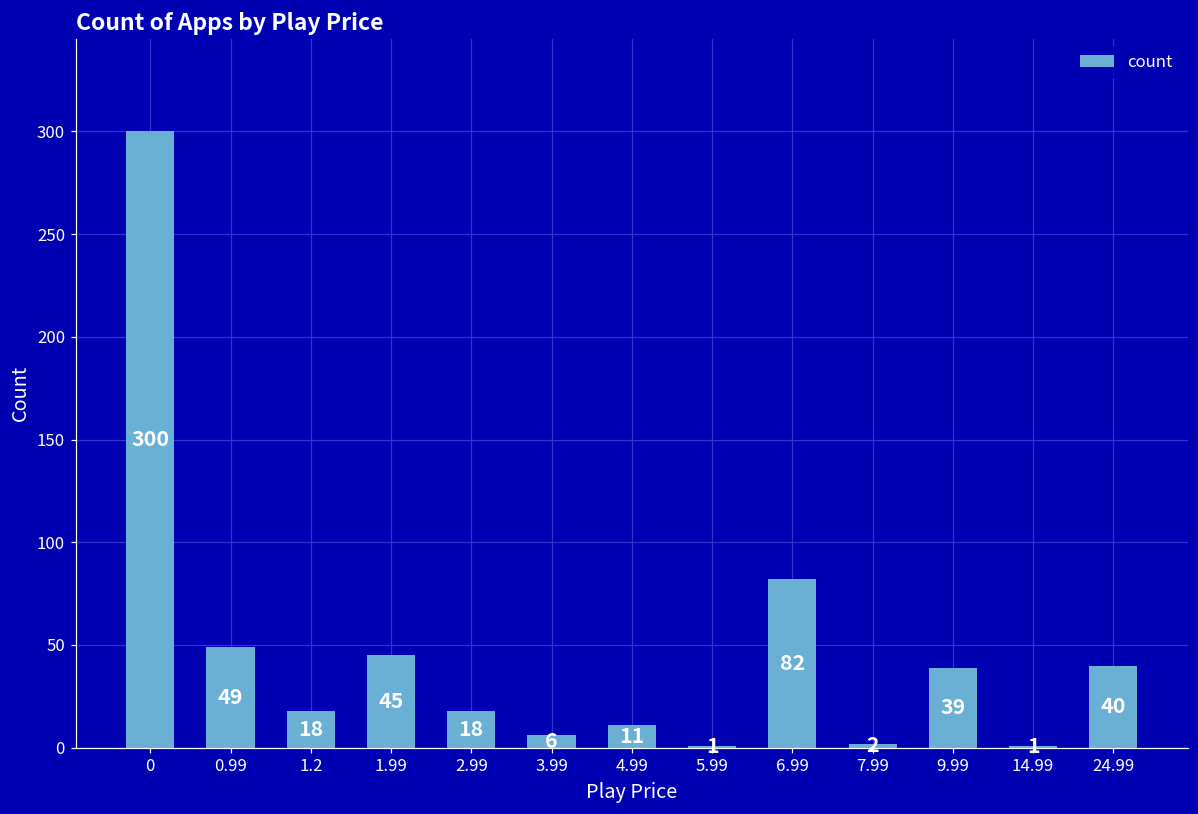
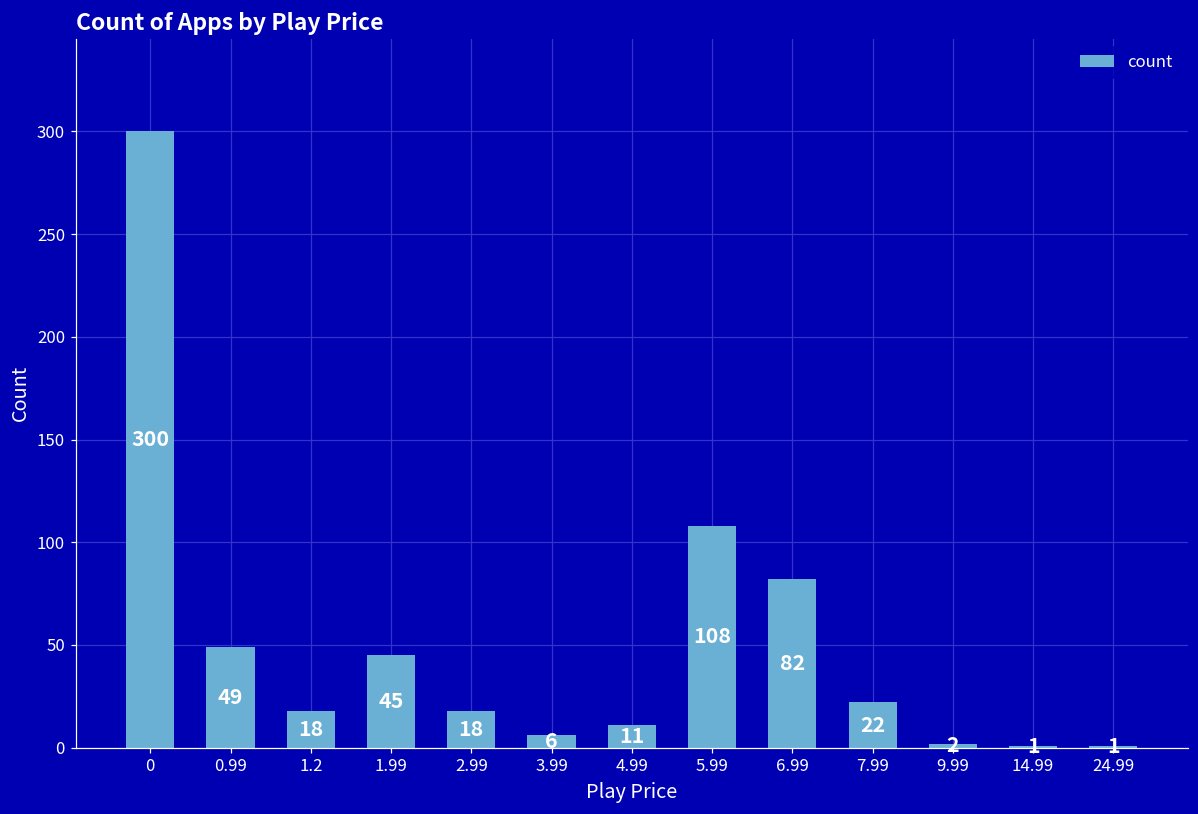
  {
    "0": 300,
    "0.99": 49,
    "1.2": 18,
    "1.99": 45,
    "2.99": 18,
    "3.99": 6,
    "4.99": 11,
-   "5.99": 1,
+   "5.99": 108,
    "6.99": 82,
-   "7.99": 2,
-   "9.99": 39,
+   "7.99": 22,
+   "9.99": 2,
    "14.99": 1,
-   "24.99": 40
+   "24.99": 1
  }
